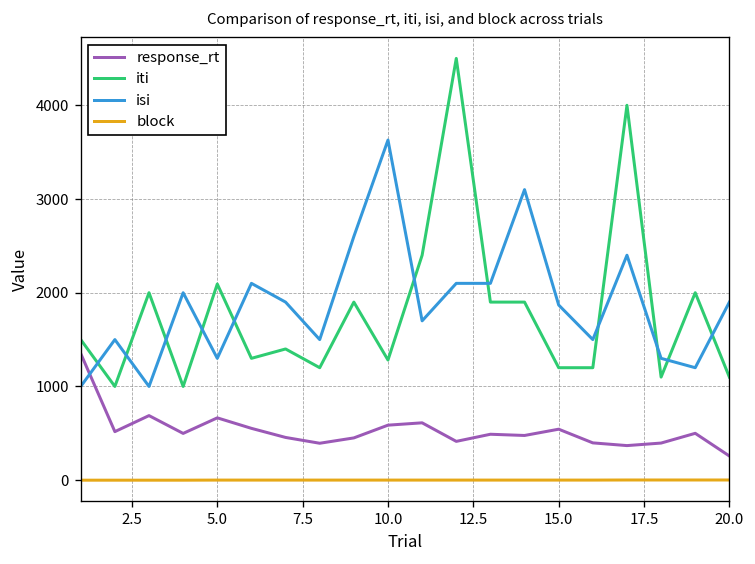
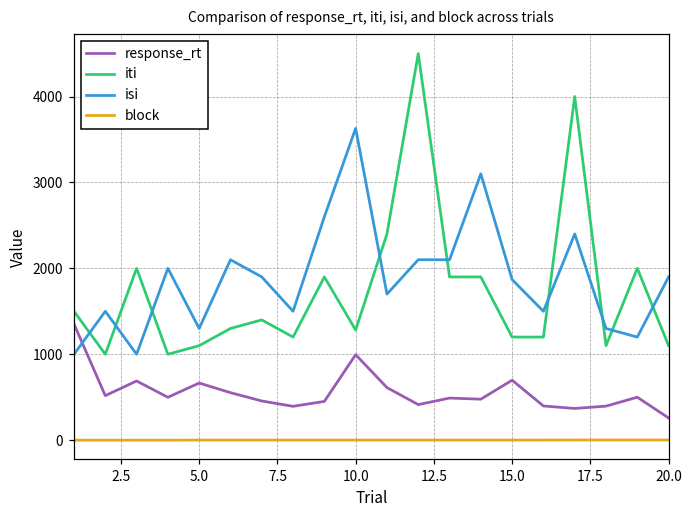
  {
    "response_rt": {
      "5.0": 700,
-     "10.0": 600,
-     "15.0": 500,
+     "10.0": 1000,
+     "15.0": 700,
      "20.0": 300
    },
    "iti": {
-     "5.0": 2100,
+     "5.0": 1100,
      "10.0": 1300,
      "15.0": 1200,
      "20.0": 1100
    },
    "isi": {
      "5.0": 1300,
      "10.0": 3600,
      "15.0": 1900,
      "20.0": 1900
    },
    "block": {
      "5.0": 0,
      "10.0": 0,
      "15.0": 0,
      "20.0": 0
    }
  }
